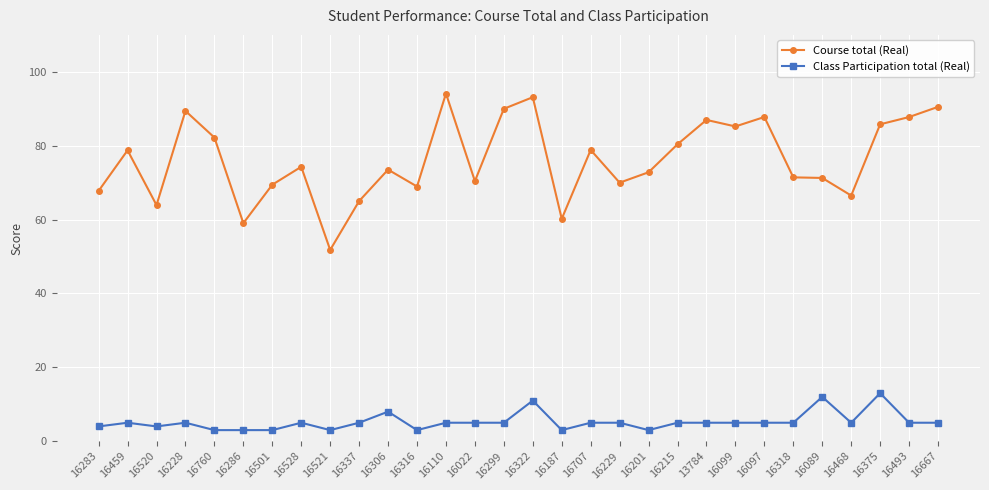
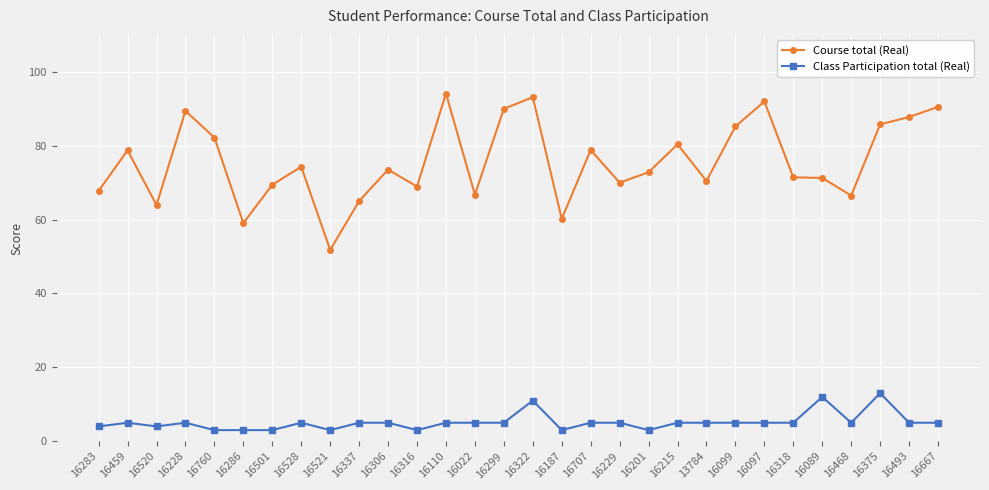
  {
    "Course total (Real)": {
      "16283": 68,
      "16459": 79,
      "16520": 64,
      "16228": 89,
      "16760": 82,
      "16286": 59,
      "16501": 69,
      "16528": 74,
      "16521": 52,
      "16337": 65,
      "16306": 74,
      "16316": 69,
      "16110": 94,
-     "16022": 70,
+     "16022": 67,
      "16299": 90,
      "16322": 93,
      "16187": 60,
      "16707": 79,
      "16229": 70,
      "16201": 73,
      "16215": 80,
-     "13784": 87,
+     "13784": 70,
      "16099": 85,
-     "16097": 88,
+     "16097": 92,
      "16318": 71,
      "16089": 71,
      "16468": 67,
      "16375": 86,
      "16493": 88,
      "16667": 91
    },
    "Class Participation total (Real)": {
      "16283": 4,
      "16459": 5,
      "16520": 4,
      "16228": 5,
      "16760": 3,
      "16286": 3,
      "16501": 3,
      "16528": 5,
      "16521": 3,
      "16337": 5,
-     "16306": 8,
+     "16306": 5,
      "16316": 3,
      "16110": 5,
      "16022": 5,
      "16299": 5,
      "16322": 11,
      "16187": 3,
      "16707": 5,
      "16229": 5,
      "16201": 3,
      "16215": 5,
      "13784": 5,
      "16099": 5,
      "16097": 5,
      "16318": 5,
      "16089": 12,
      "16468": 5,
      "16375": 13,
      "16493": 5,
      "16667": 5
    }
  }
